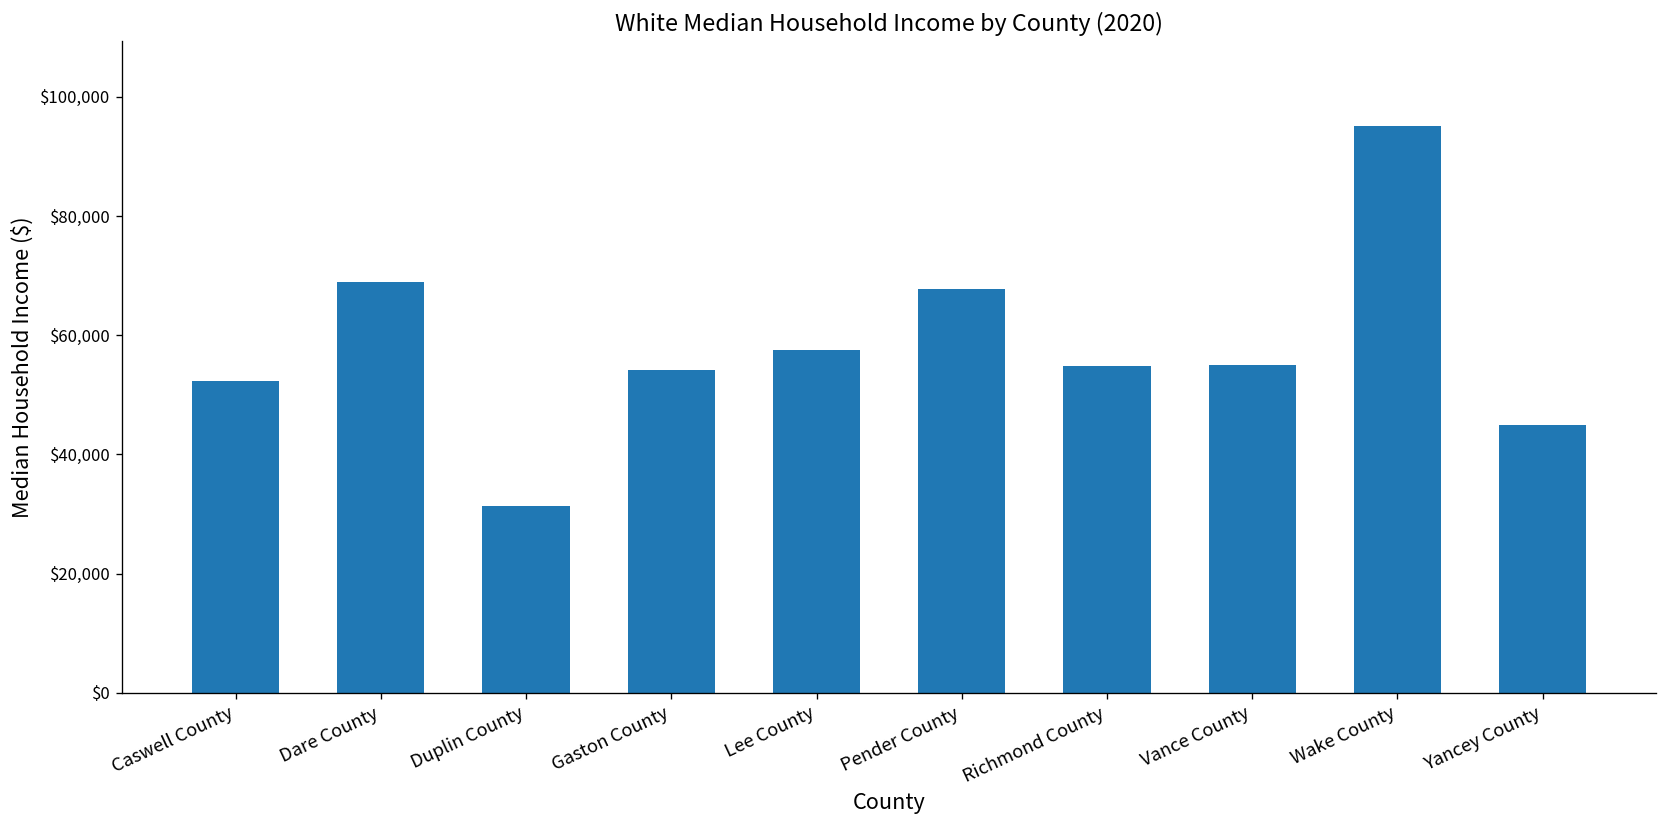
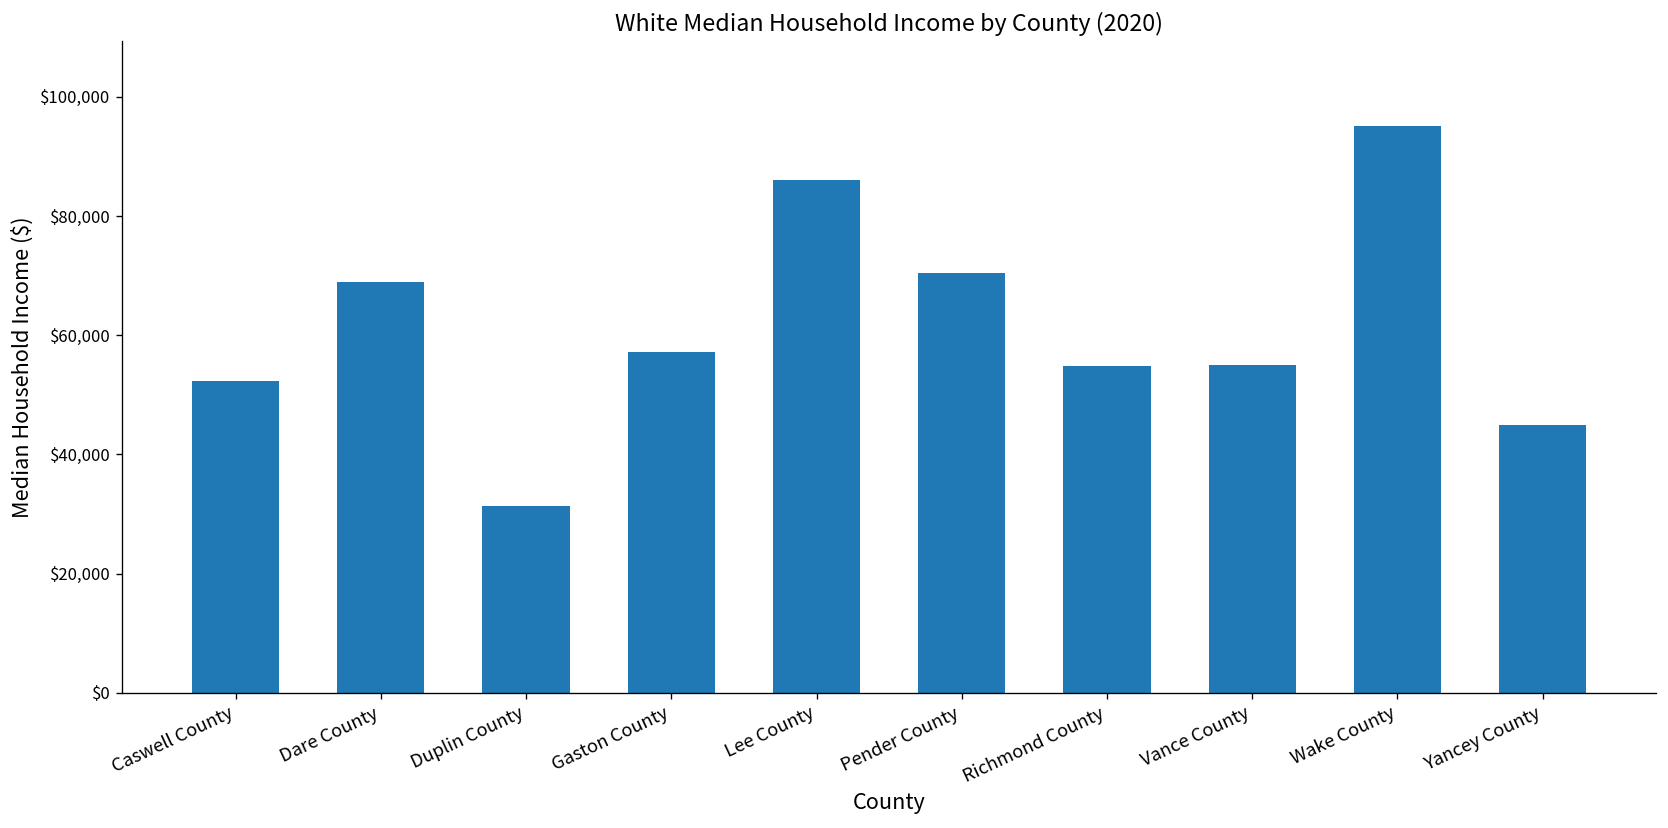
  {
    "Caswell County": "$52,000",
    "Dare County": "$69,000",
    "Duplin County": "$31,000",
-   "Gaston County": "$54,000",
-   "Lee County": "$57,000",
-   "Pender County": "$68,000",
+   "Gaston County": "$57,000",
+   "Lee County": "$86,000",
+   "Pender County": "$70,000",
    "Richmond County": "$55,000",
    "Vance County": "$55,000",
    "Wake County": "$95,000",
    "Yancey County": "$45,000"
  }
